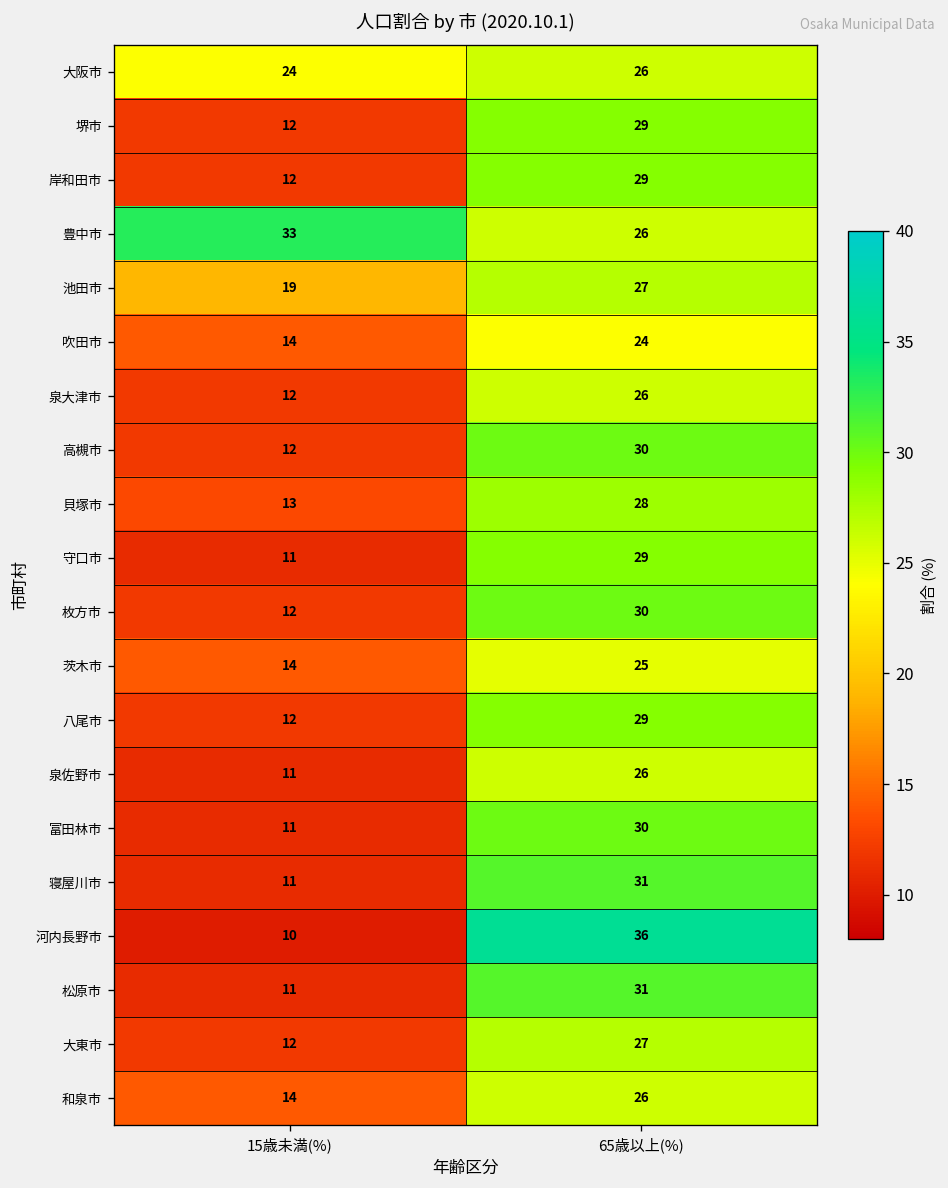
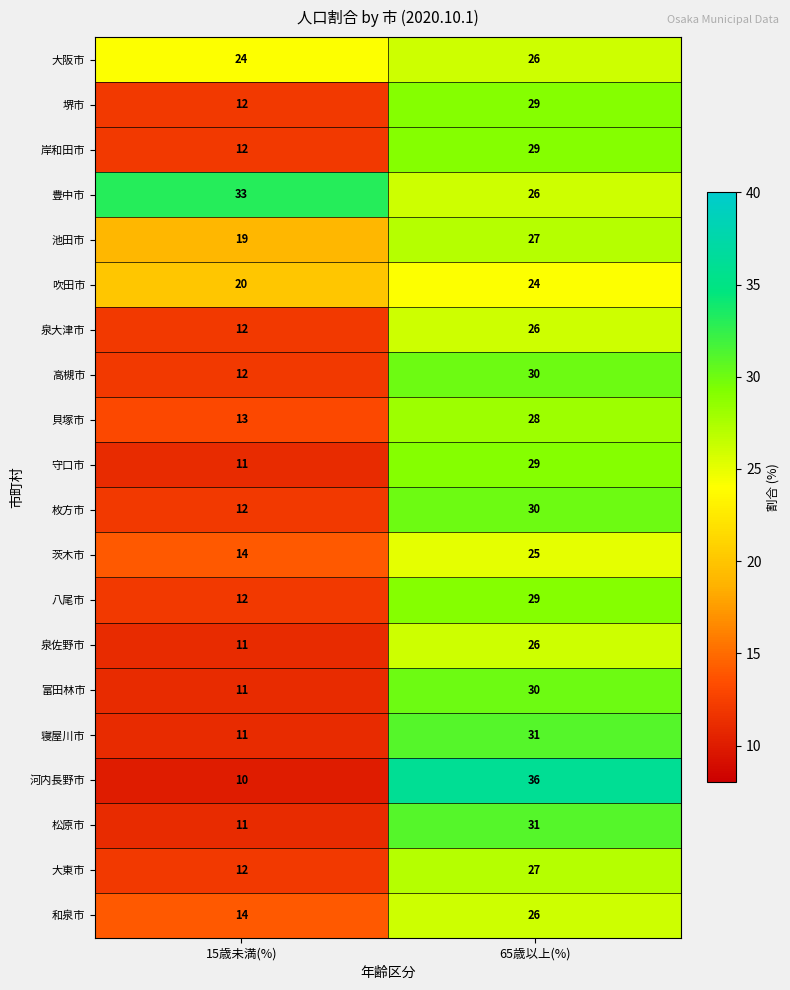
  {
    "大阪市": {
      "15歳未満(%)": 24,
      "65歳以上(%)": 26
    },
    "堺市": {
      "15歳未満(%)": 12,
      "65歳以上(%)": 29
    },
    "岸和田市": {
      "15歳未満(%)": 12,
      "65歳以上(%)": 29
    },
    "豊中市": {
      "15歳未満(%)": 33,
      "65歳以上(%)": 26
    },
    "池田市": {
      "15歳未満(%)": 19,
      "65歳以上(%)": 27
    },
    "吹田市": {
-     "15歳未満(%)": 14,
+     "15歳未満(%)": 20,
      "65歳以上(%)": 24
    },
    "泉大津市": {
      "15歳未満(%)": 12,
      "65歳以上(%)": 26
    },
    "高槻市": {
      "15歳未満(%)": 12,
      "65歳以上(%)": 30
    },
    "貝塚市": {
      "15歳未満(%)": 13,
      "65歳以上(%)": 28
    },
    "守口市": {
      "15歳未満(%)": 11,
      "65歳以上(%)": 29
    },
    "枚方市": {
      "15歳未満(%)": 12,
      "65歳以上(%)": 30
    },
    "茨木市": {
      "15歳未満(%)": 14,
      "65歳以上(%)": 25
    },
    "八尾市": {
      "15歳未満(%)": 12,
      "65歳以上(%)": 29
    },
    "泉佐野市": {
      "15歳未満(%)": 11,
      "65歳以上(%)": 26
    },
    "富田林市": {
      "15歳未満(%)": 11,
      "65歳以上(%)": 30
    },
    "寝屋川市": {
      "15歳未満(%)": 11,
      "65歳以上(%)": 31
    },
    "河内長野市": {
      "15歳未満(%)": 10,
      "65歳以上(%)": 36
    },
    "松原市": {
      "15歳未満(%)": 11,
      "65歳以上(%)": 31
    },
    "大東市": {
      "15歳未満(%)": 12,
      "65歳以上(%)": 27
    },
    "和泉市": {
      "15歳未満(%)": 14,
      "65歳以上(%)": 26
    }
  }
